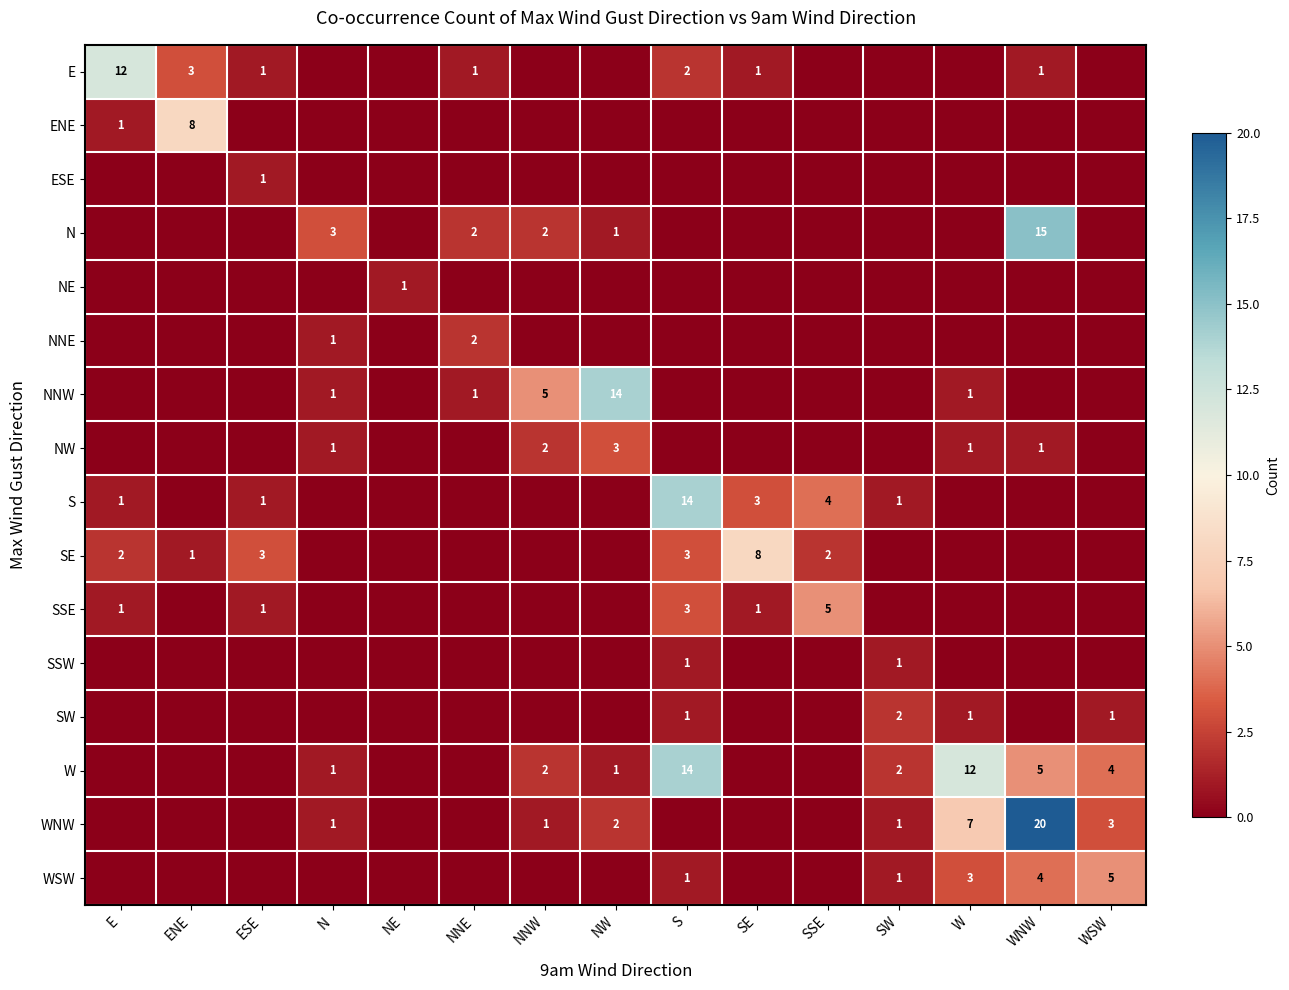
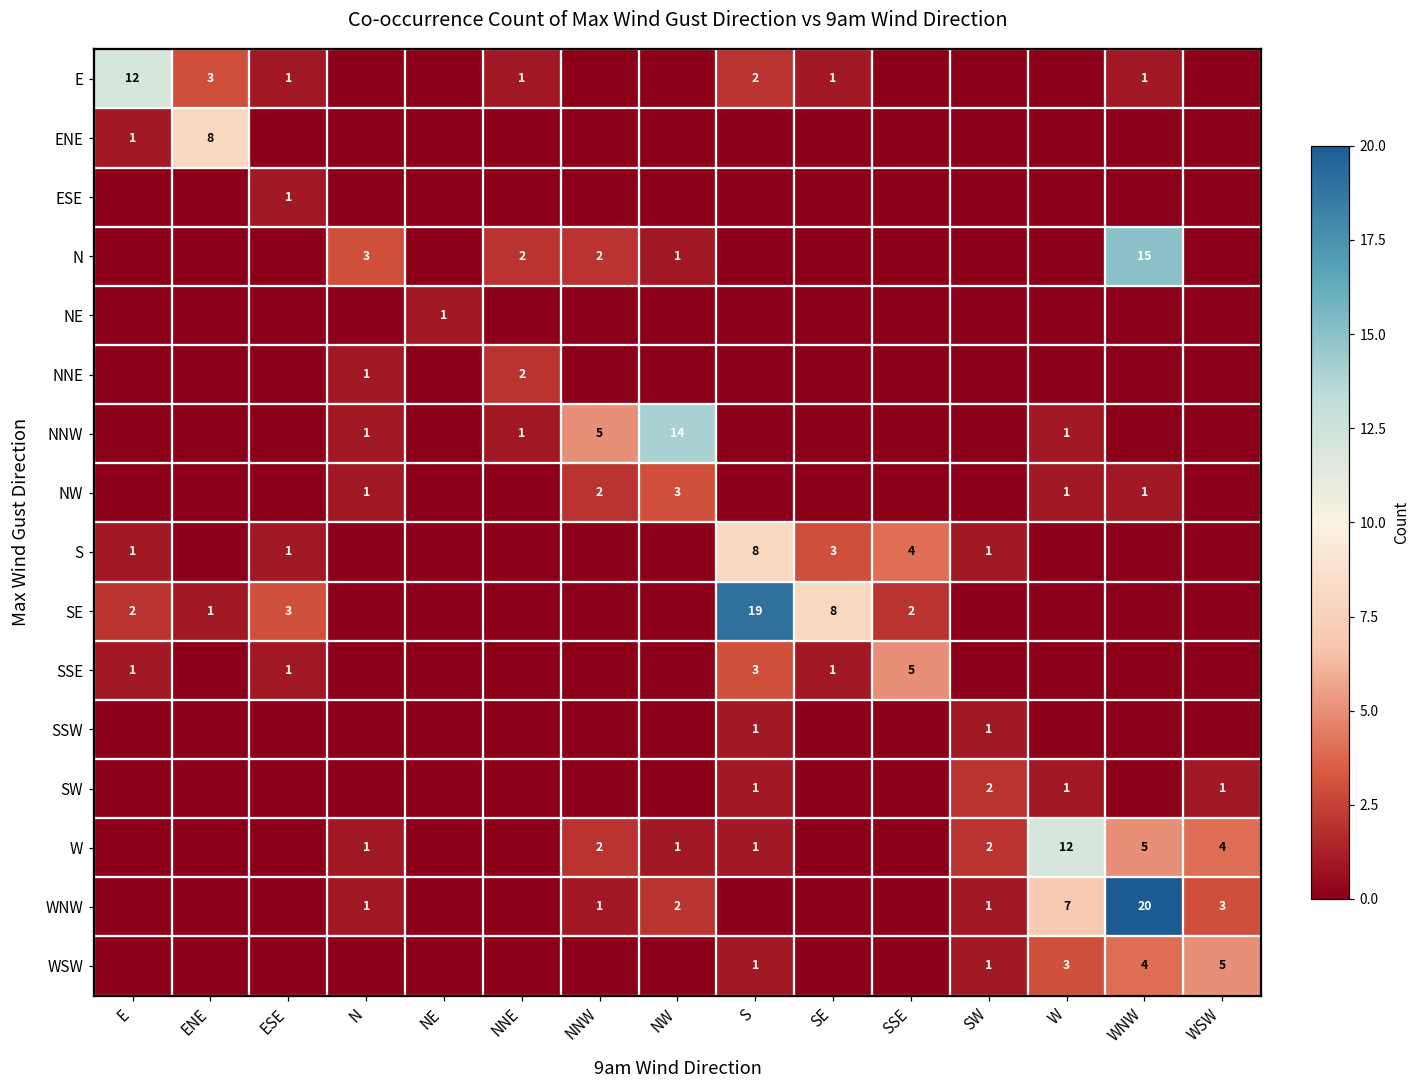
  {
    "E": {
      "E": 12,
      "ENE": 3,
      "ESE": 1,
      "NNE": 1,
      "S": 2,
      "SE": 1,
      "WNW": 1
    },
    "ENE": {
      "E": 1,
      "ENE": 8
    },
    "ESE": {
      "ESE": 1
    },
    "N": {
      "N": 3,
      "NNE": 2,
      "NNW": 2,
      "NW": 1,
      "WNW": 15
    },
    "NE": {
      "NE": 1
    },
    "NNE": {
      "N": 1,
      "NNE": 2
    },
    "NNW": {
      "N": 1,
      "NNE": 1,
      "NNW": 5,
      "NW": 14,
      "W": 1
    },
    "NW": {
      "N": 1,
      "NNW": 2,
      "NW": 3,
      "W": 1,
      "WNW": 1
    },
    "S": {
      "E": 1,
      "ESE": 1,
-     "S": 14,
+     "S": 8,
      "SE": 3,
      "SSE": 4,
      "SW": 1
    },
    "SE": {
      "E": 2,
      "ENE": 1,
      "ESE": 3,
-     "S": 3,
+     "S": 19,
      "SE": 8,
      "SSE": 2
    },
    "SSE": {
      "E": 1,
      "ESE": 1,
      "S": 3,
      "SE": 1,
      "SSE": 5
    },
    "SSW": {
      "S": 1,
      "SW": 1
    },
    "SW": {
      "S": 1,
      "SW": 2,
      "W": 1,
      "WSW": 1
    },
    "W": {
      "N": 1,
      "NNW": 2,
      "NW": 1,
-     "S": 14,
+     "S": 1,
      "SW": 2,
      "W": 12,
      "WNW": 5,
      "WSW": 4
    },
    "WNW": {
      "N": 1,
      "NNW": 1,
      "NW": 2,
      "SW": 1,
      "W": 7,
      "WNW": 20,
      "WSW": 3
    },
    "WSW": {
      "S": 1,
      "SW": 1,
      "W": 3,
      "WNW": 4,
      "WSW": 5
    }
  }
